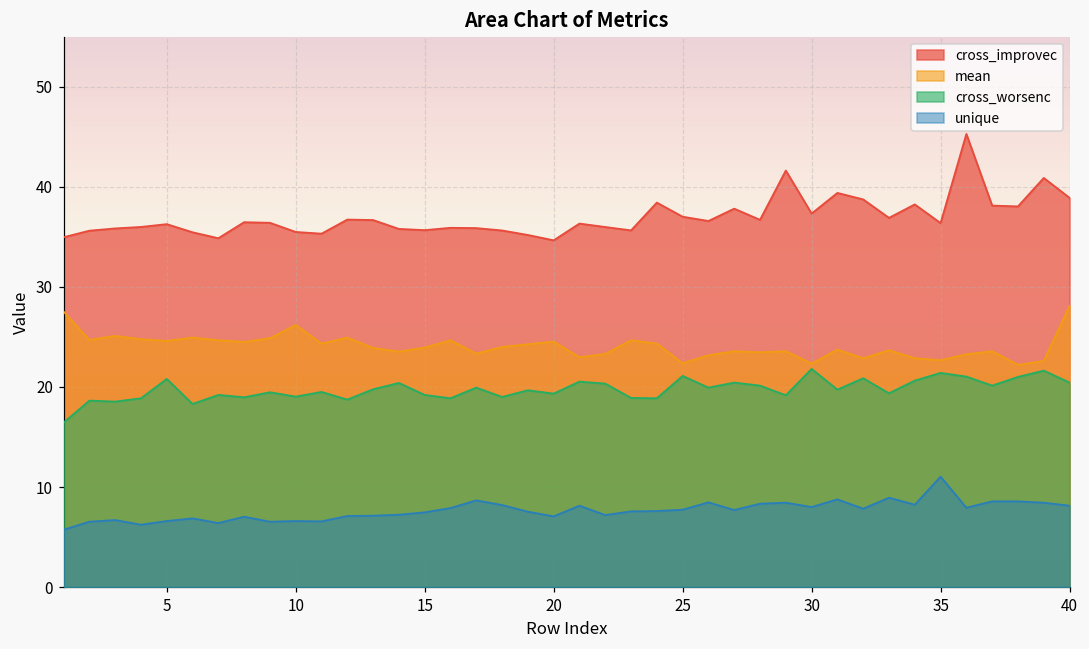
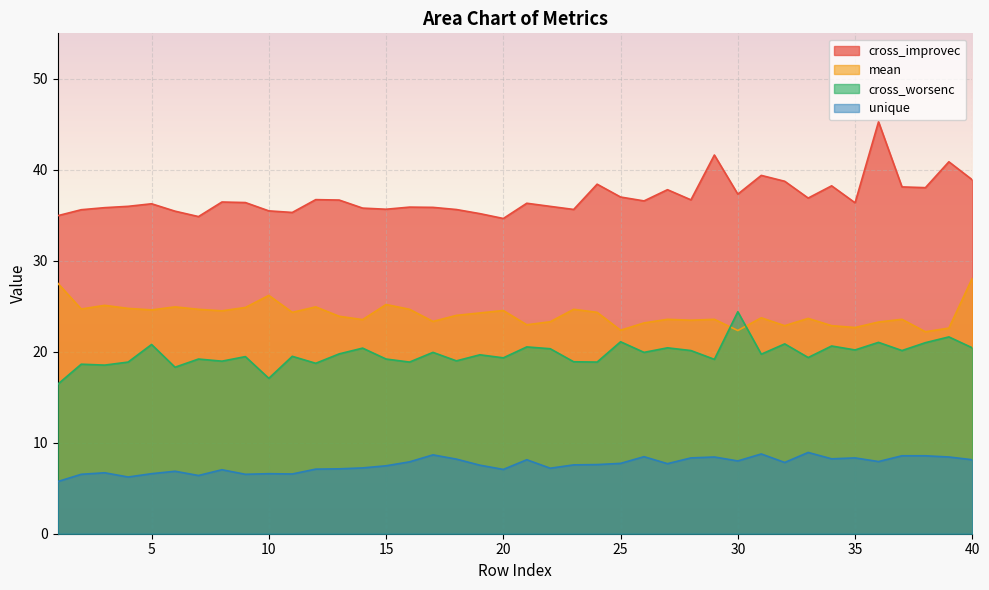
  {
    "cross_improvec": {
      "5": 36,
      "10": 35,
      "15": 36,
      "20": 35,
      "25": 37,
      "30": 37,
      "35": 36,
      "40": 39
    },
    "mean": {
      "5": 25,
      "10": 26,
-     "15": 24,
+     "15": 25,
      "20": 25,
      "25": 22,
      "30": 22,
      "35": 23,
      "40": 28
    },
    "cross_worsenc": {
      "5": 21,
-     "10": 19,
+     "10": 17,
      "15": 19,
      "20": 19,
      "25": 21,
-     "30": 22,
-     "35": 21,
+     "30": 24,
+     "35": 20,
      "40": 20
    },
    "unique": {
      "5": 7,
      "10": 7,
      "15": 7,
      "20": 7,
      "25": 8,
      "30": 8,
-     "35": 11,
+     "35": 8,
      "40": 8
    }
  }
